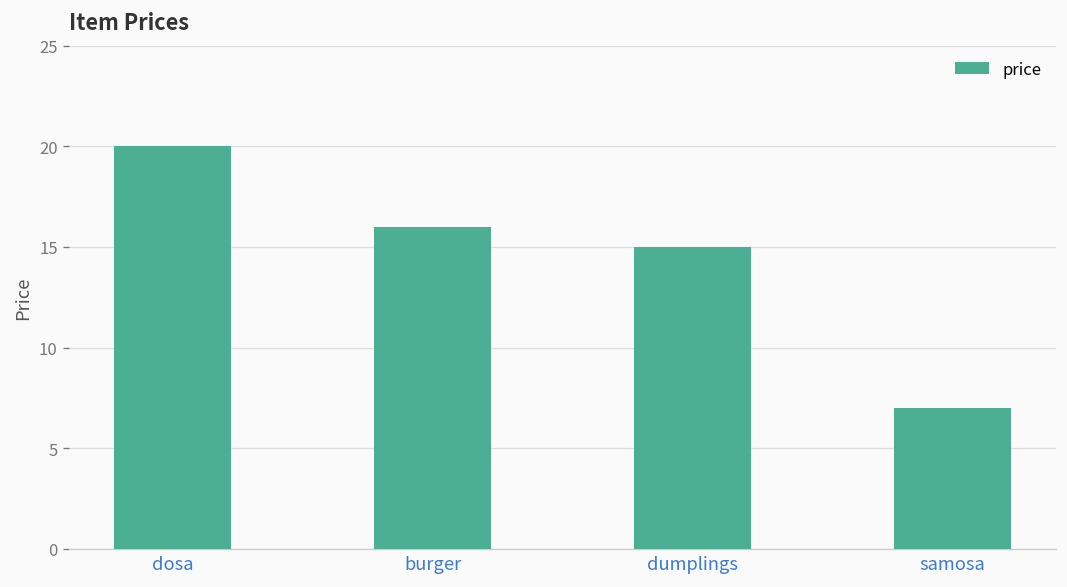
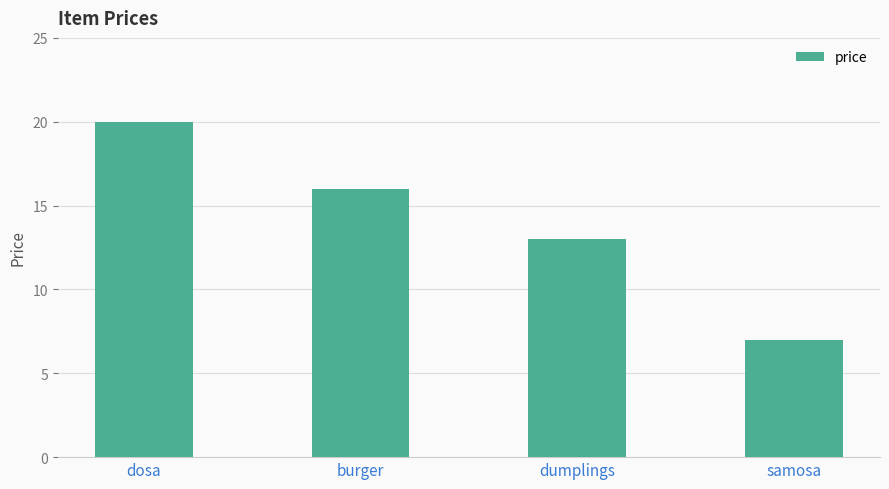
  {
    "dosa": 20,
    "burger": 16,
-   "dumplings": 15,
+   "dumplings": 13,
    "samosa": 7
  }
